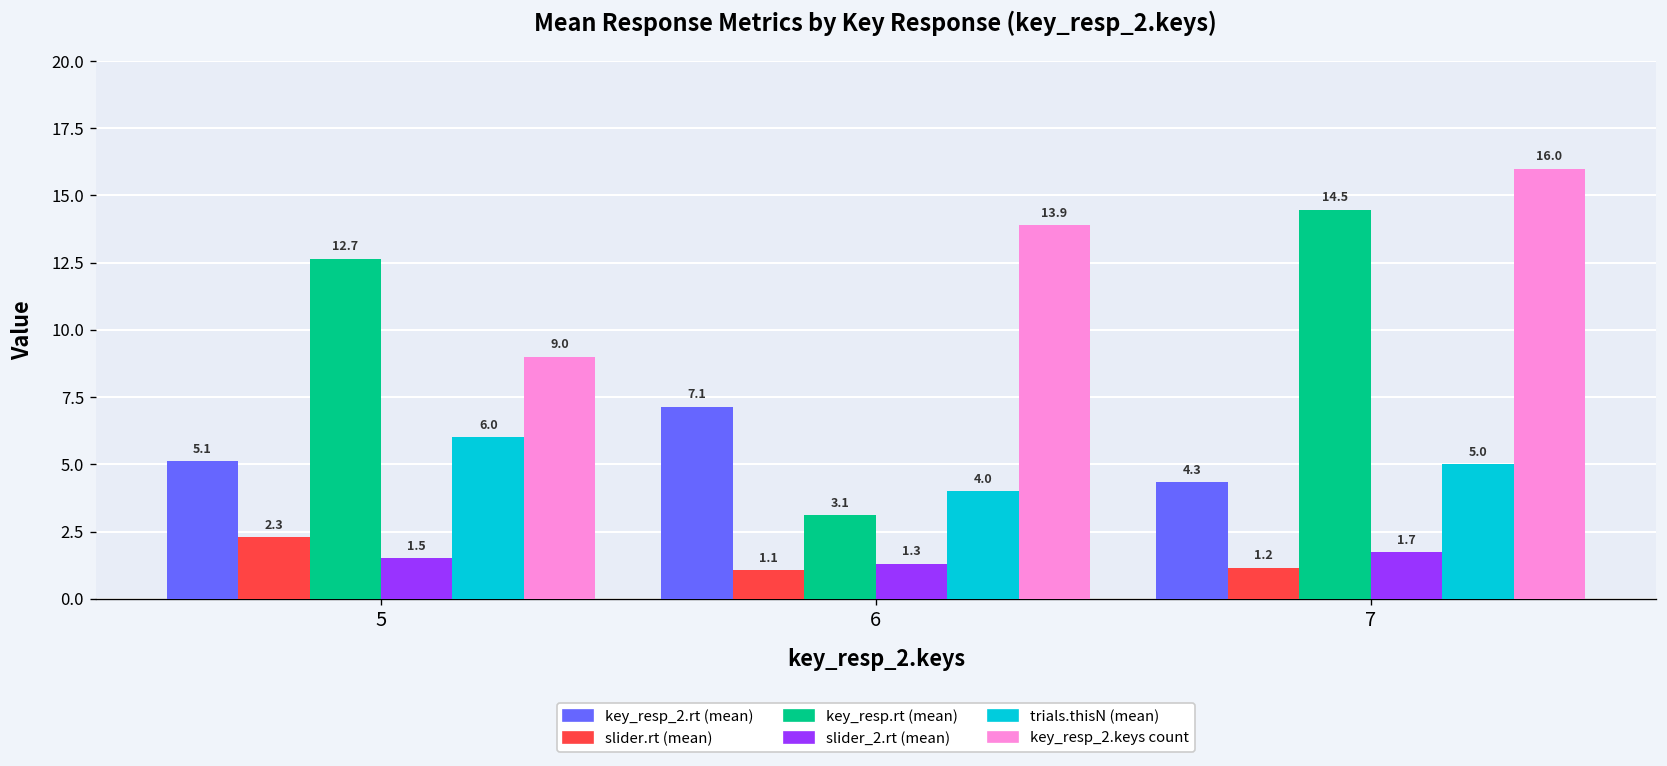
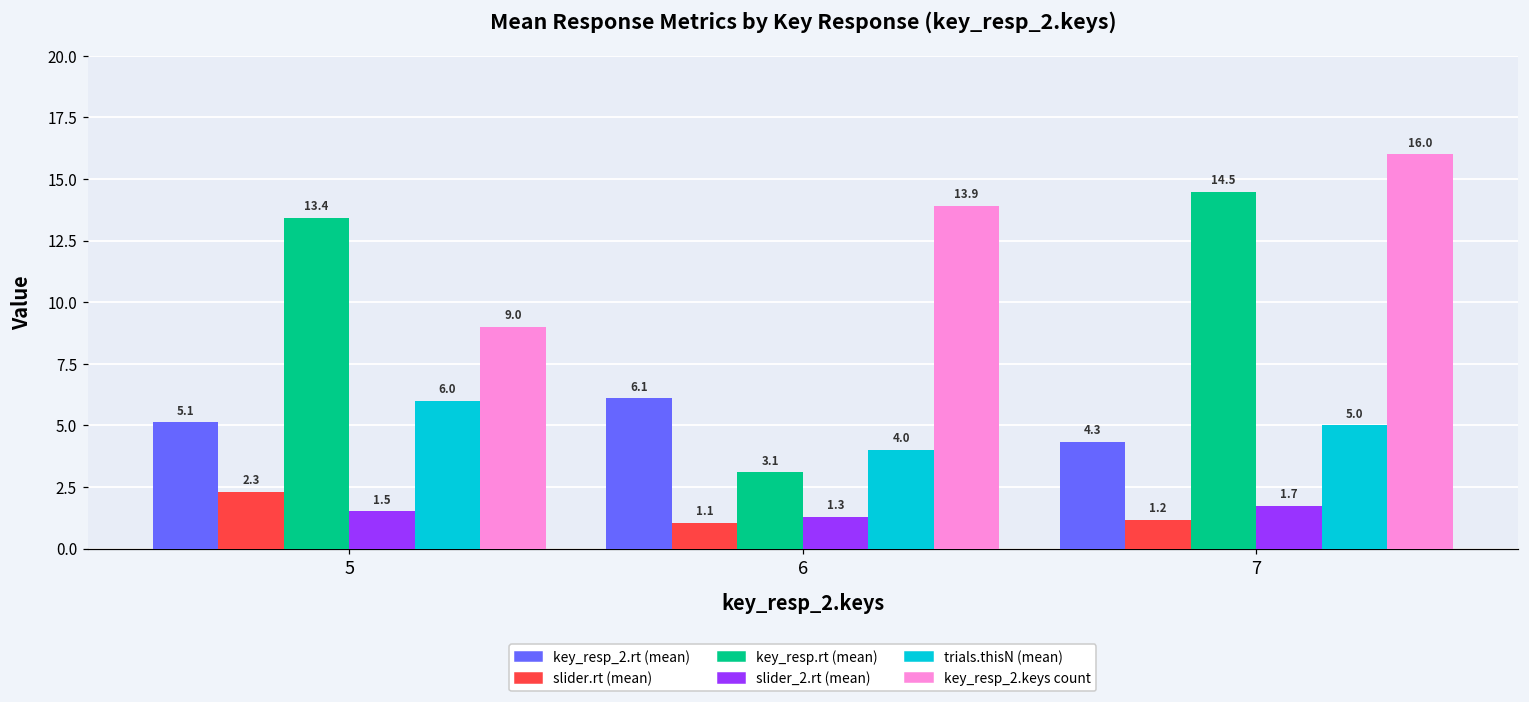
  {
    "key_resp_2.rt (mean)": {
      "5": 5.1,
-     "6": 7.1,
+     "6": 6.1,
      "7": 4.3
    },
    "slider.rt (mean)": {
      "5": 2.3,
      "6": 1.1,
      "7": 1.2
    },
    "key_resp.rt (mean)": {
-     "5": 12.7,
+     "5": 13.4,
      "6": 3.1,
      "7": 14.5
    },
    "slider_2.rt (mean)": {
      "5": 1.5,
      "6": 1.3,
      "7": 1.7
    },
    "trials.thisN (mean)": {
      "5": 6.0,
      "6": 4.0,
      "7": 5.0
    },
    "key_resp_2.keys count": {
      "5": 9.0,
      "6": 13.9,
      "7": 16.0
    }
  }
